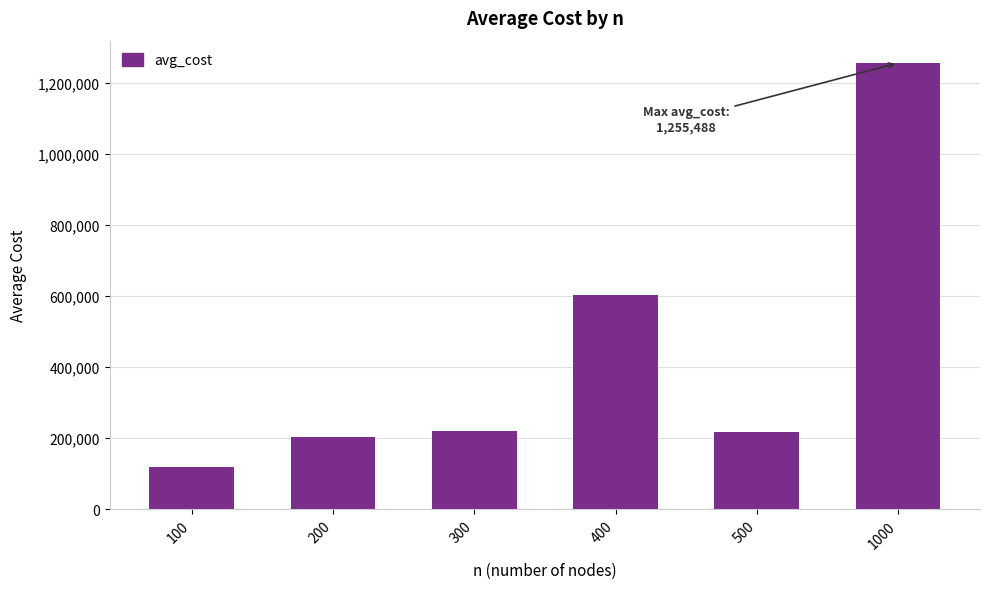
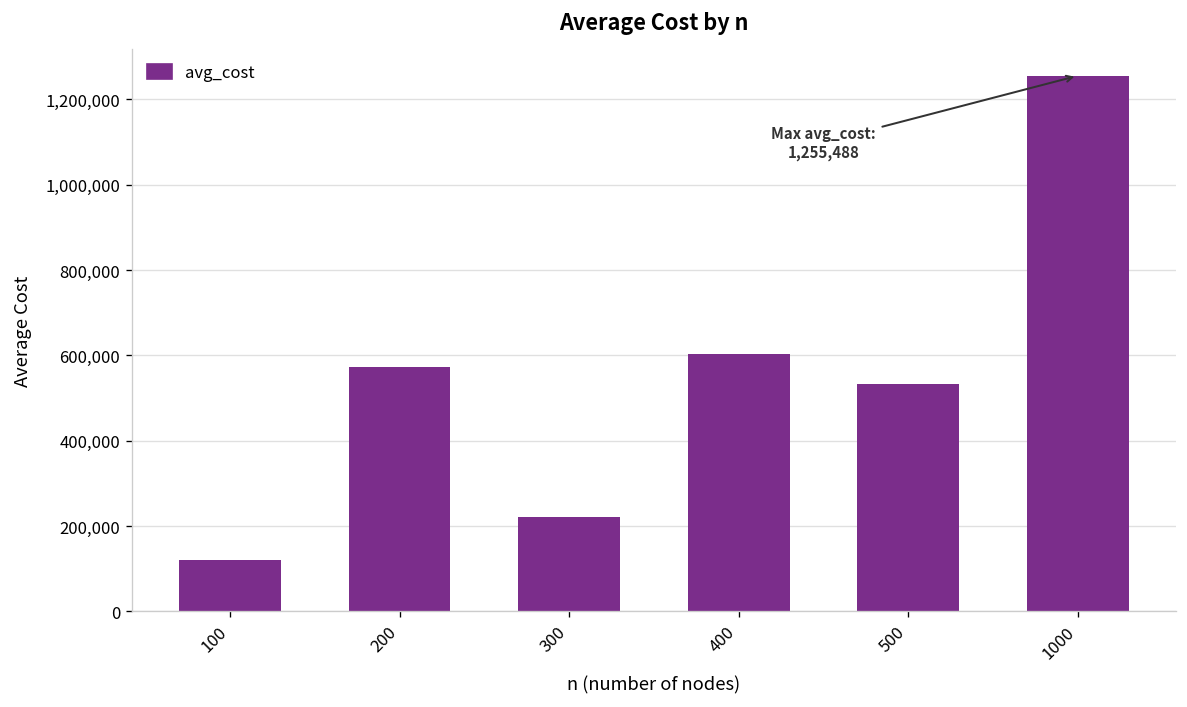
  {
    "100": "120,000",
-   "200": "200,000",
+   "200": "570,000",
    "300": "220,000",
    "400": "600,000",
-   "500": "220,000"
+   "500": "530,000"
  }
